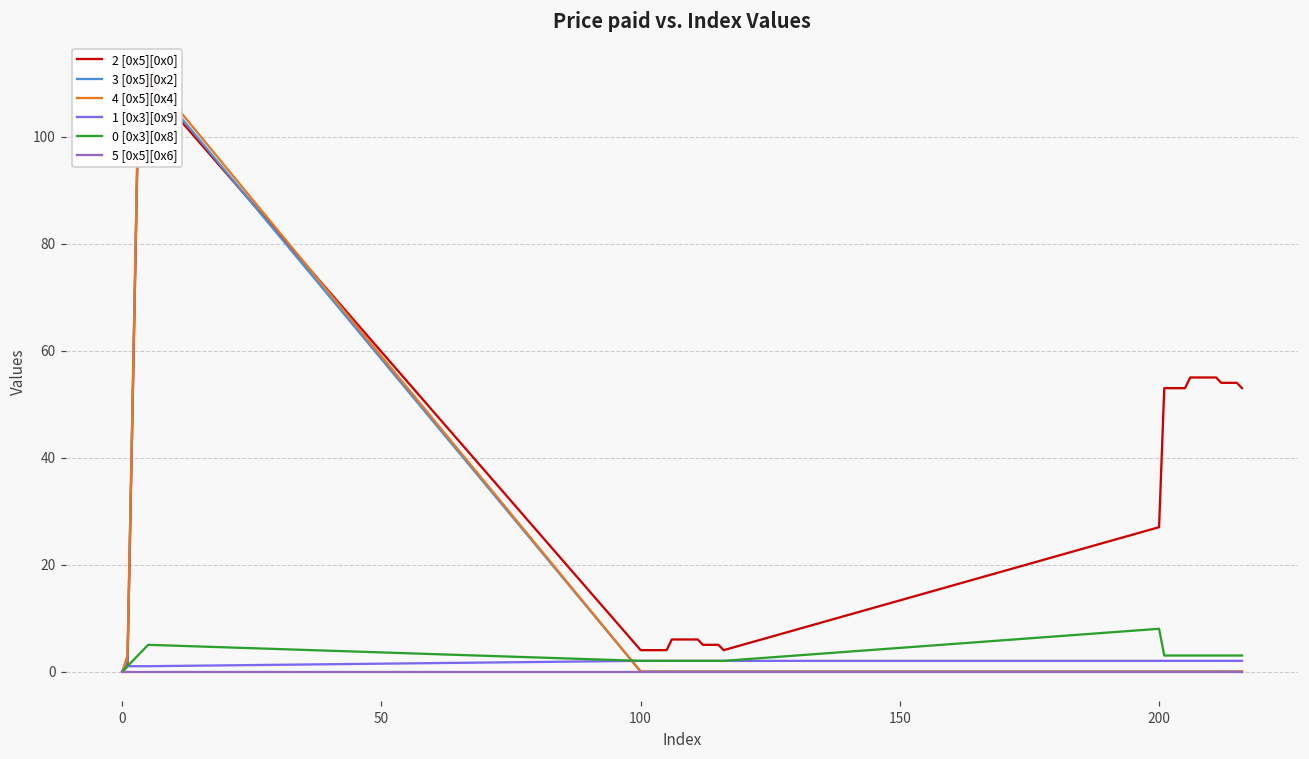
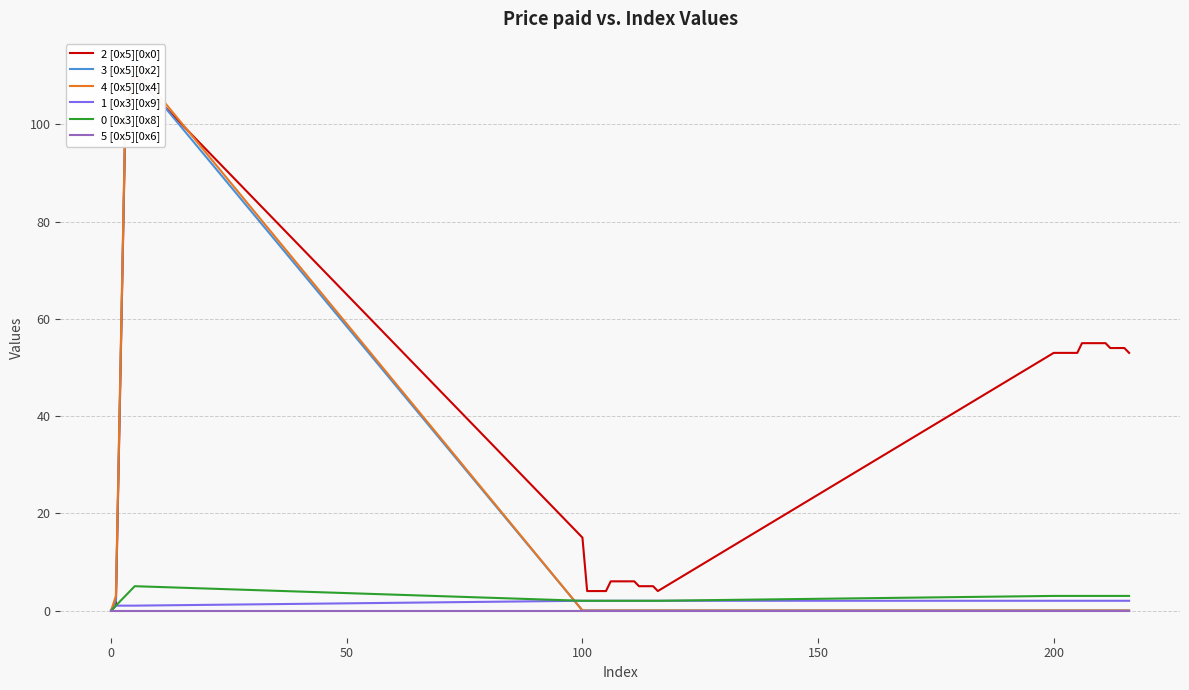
  {
    "2 [0x5][0x0]": {
-     "100": 4,
-     "200": 27
+     "100": 15,
+     "200": 53
    },
    "0 [0x3][0x8]": {
-     "200": 8
+     "200": 3
    }
  }
